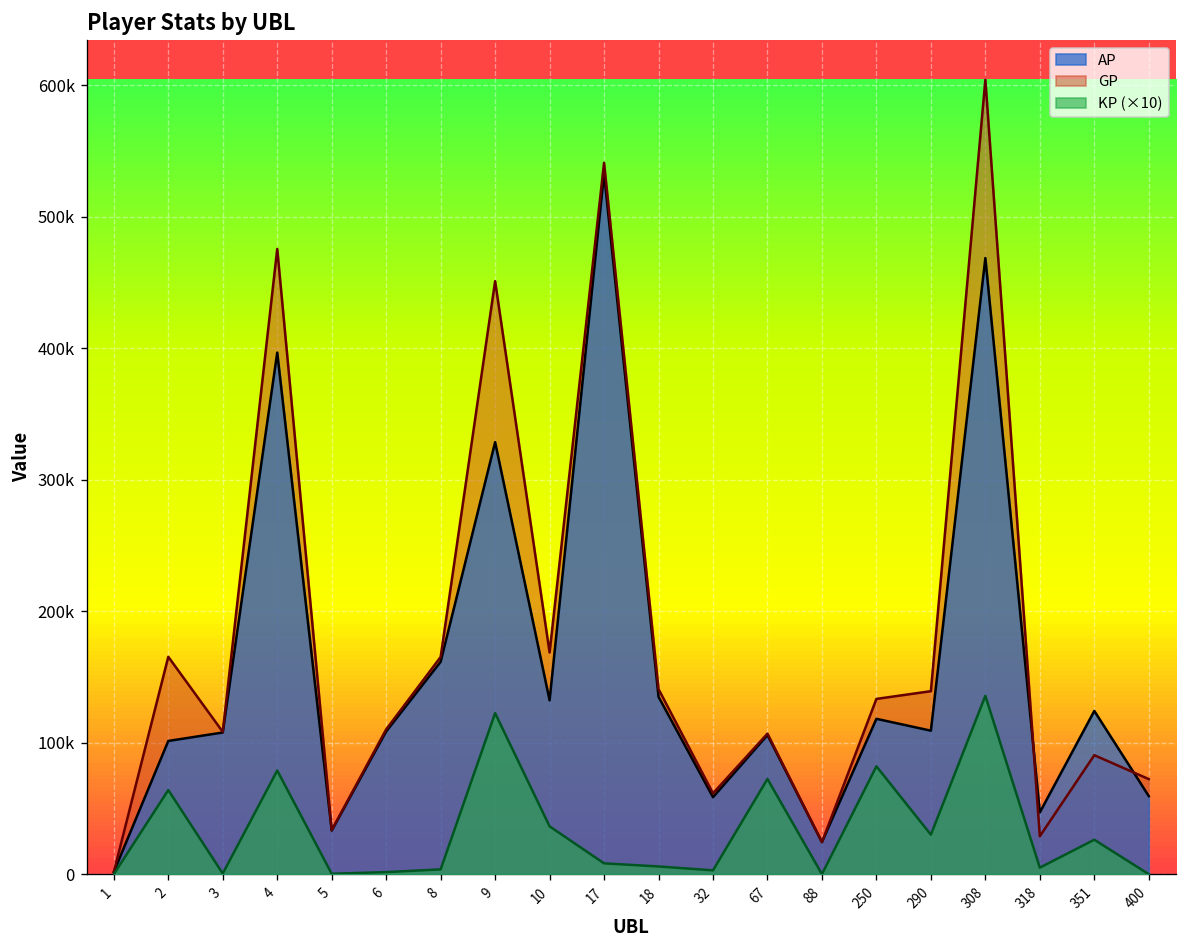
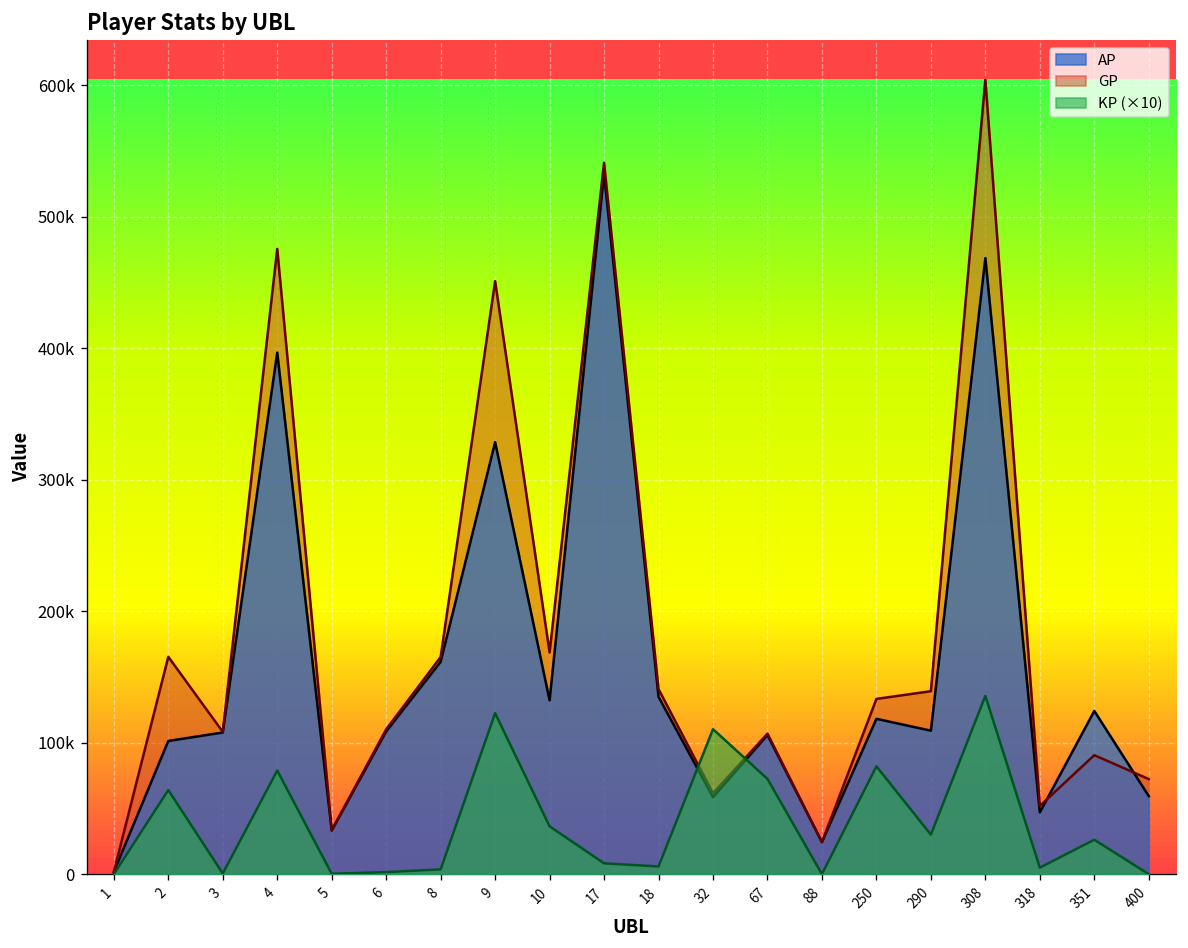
  {
    "AP": {
      "2": 101000,
      "4": 397000,
      "8": 162000,
      "9": 329000,
      "10": 132000,
      "17": 533000,
      "18": 135000,
      "32": 59000,
      "250": 118000,
      "290": 109000,
      "308": 469000,
      "318": 47000,
      "351": 124000,
      "400": 59000
    },
    "GP": {
      "2": 165000,
      "4": 475000,
      "8": 165000,
      "9": 451000,
      "10": 169000,
      "17": 541000,
      "18": 141000,
      "32": 61000,
      "250": 133000,
      "290": 139000,
      "308": 604000,
-     "318": 29000,
+     "318": 52000,
      "351": 90000,
      "400": 72000
    },
    "KP (×10)": {
      "2": 64000,
      "3": 0,
      "4": 79000,
      "5": 0,
      "6": 2000,
      "8": 4000,
      "9": 122000,
      "10": 36000,
      "17": 8000,
      "18": 6000,
-     "32": 3000,
+     "32": 110000,
      "67": 72000,
      "88": 0,
      "250": 82000,
      "290": 30000,
      "308": 136000,
      "318": 5000,
      "351": 26000,
      "400": 0
    }
  }
